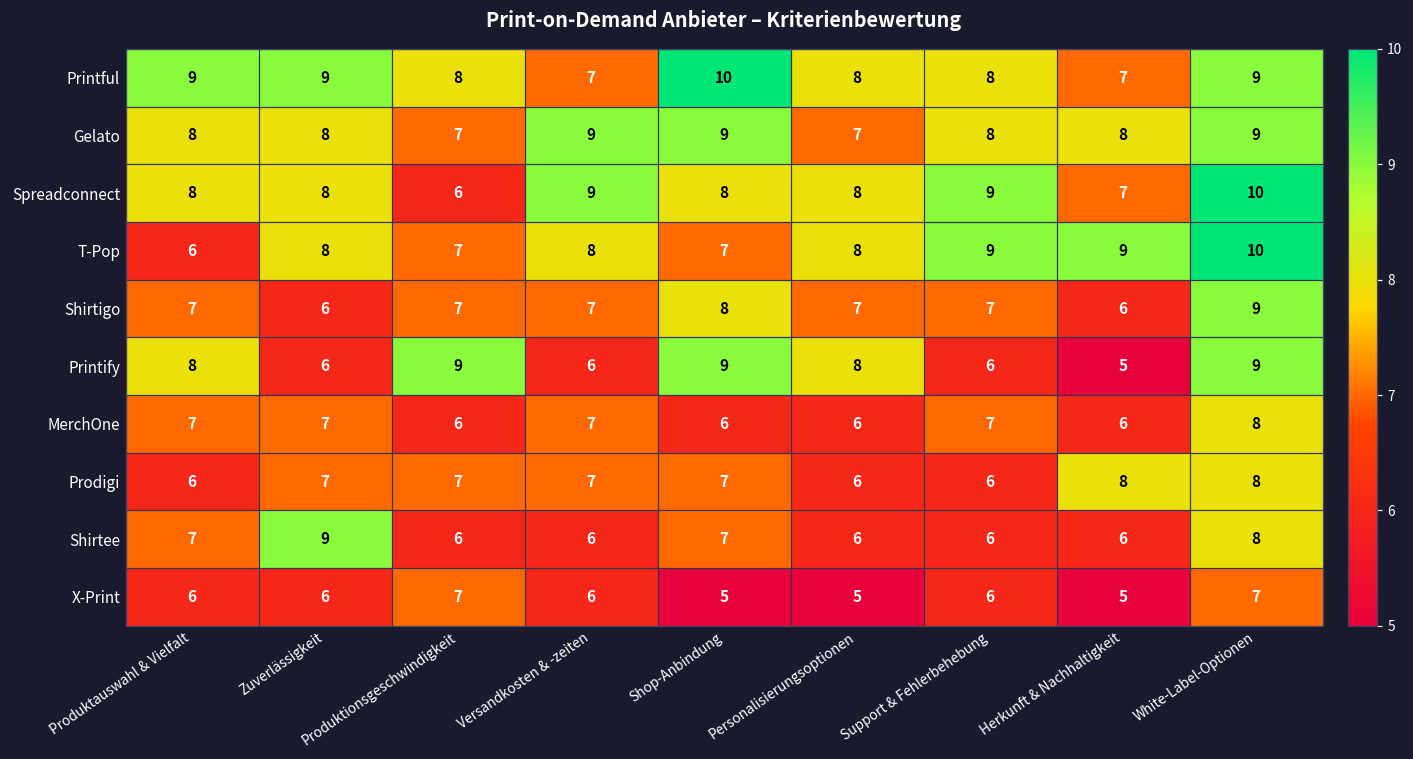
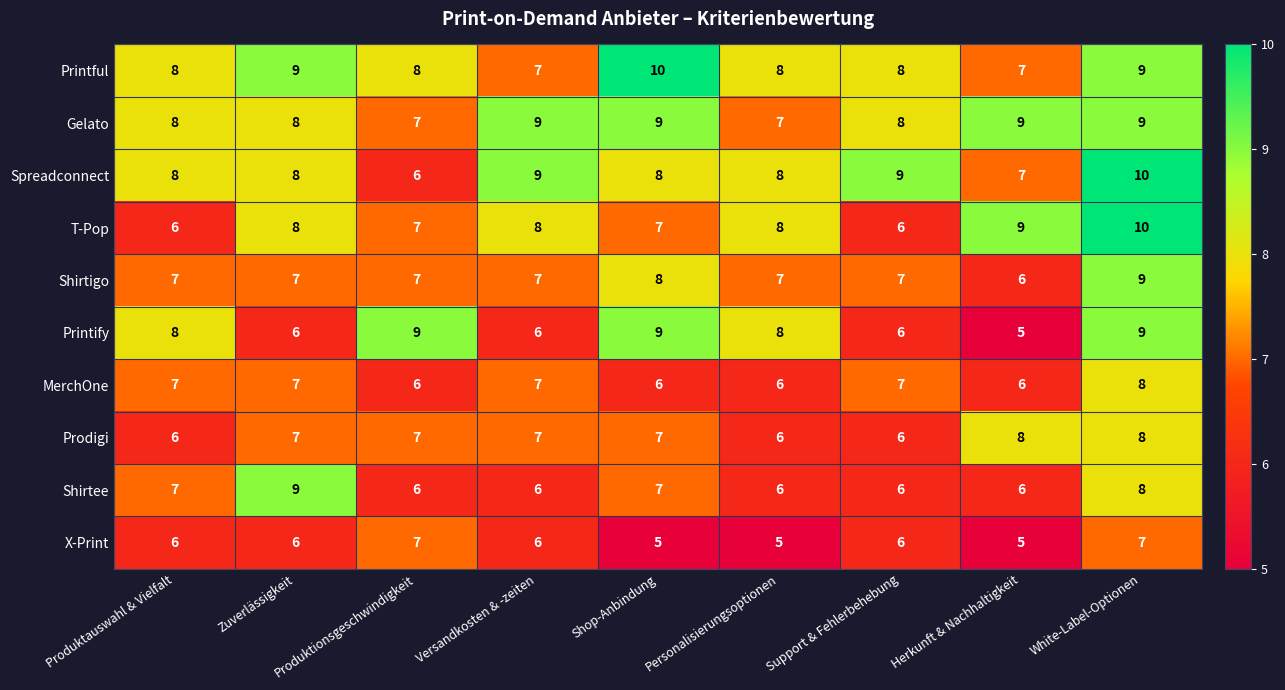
  {
    "Printful": {
-     "Produktauswahl & Vielfalt": 9,
+     "Produktauswahl & Vielfalt": 8,
      "Zuverlässigkeit": 9,
      "Produktionsgeschwindigkeit": 8,
      "Versandkosten & -zeiten": 7,
      "Shop-Anbindung": 10,
      "Personalisierungsoptionen": 8,
      "Support & Fehlerbehebung": 8,
      "Herkunft & Nachhaltigkeit": 7,
      "White-Label-Optionen": 9
    },
    "Gelato": {
      "Produktauswahl & Vielfalt": 8,
      "Zuverlässigkeit": 8,
      "Produktionsgeschwindigkeit": 7,
      "Versandkosten & -zeiten": 9,
      "Shop-Anbindung": 9,
      "Personalisierungsoptionen": 7,
      "Support & Fehlerbehebung": 8,
-     "Herkunft & Nachhaltigkeit": 8,
+     "Herkunft & Nachhaltigkeit": 9,
      "White-Label-Optionen": 9
    },
    "Spreadconnect": {
      "Produktauswahl & Vielfalt": 8,
      "Zuverlässigkeit": 8,
      "Produktionsgeschwindigkeit": 6,
      "Versandkosten & -zeiten": 9,
      "Shop-Anbindung": 8,
      "Personalisierungsoptionen": 8,
      "Support & Fehlerbehebung": 9,
      "Herkunft & Nachhaltigkeit": 7,
      "White-Label-Optionen": 10
    },
    "T-Pop": {
      "Produktauswahl & Vielfalt": 6,
      "Zuverlässigkeit": 8,
      "Produktionsgeschwindigkeit": 7,
      "Versandkosten & -zeiten": 8,
      "Shop-Anbindung": 7,
      "Personalisierungsoptionen": 8,
-     "Support & Fehlerbehebung": 9,
+     "Support & Fehlerbehebung": 6,
      "Herkunft & Nachhaltigkeit": 9,
      "White-Label-Optionen": 10
    },
    "Shirtigo": {
      "Produktauswahl & Vielfalt": 7,
-     "Zuverlässigkeit": 6,
+     "Zuverlässigkeit": 7,
      "Produktionsgeschwindigkeit": 7,
      "Versandkosten & -zeiten": 7,
      "Shop-Anbindung": 8,
      "Personalisierungsoptionen": 7,
      "Support & Fehlerbehebung": 7,
      "Herkunft & Nachhaltigkeit": 6,
      "White-Label-Optionen": 9
    },
    "Printify": {
      "Produktauswahl & Vielfalt": 8,
      "Zuverlässigkeit": 6,
      "Produktionsgeschwindigkeit": 9,
      "Versandkosten & -zeiten": 6,
      "Shop-Anbindung": 9,
      "Personalisierungsoptionen": 8,
      "Support & Fehlerbehebung": 6,
      "Herkunft & Nachhaltigkeit": 5,
      "White-Label-Optionen": 9
    },
    "MerchOne": {
      "Produktauswahl & Vielfalt": 7,
      "Zuverlässigkeit": 7,
      "Produktionsgeschwindigkeit": 6,
      "Versandkosten & -zeiten": 7,
      "Shop-Anbindung": 6,
      "Personalisierungsoptionen": 6,
      "Support & Fehlerbehebung": 7,
      "Herkunft & Nachhaltigkeit": 6,
      "White-Label-Optionen": 8
    },
    "Prodigi": {
      "Produktauswahl & Vielfalt": 6,
      "Zuverlässigkeit": 7,
      "Produktionsgeschwindigkeit": 7,
      "Versandkosten & -zeiten": 7,
      "Shop-Anbindung": 7,
      "Personalisierungsoptionen": 6,
      "Support & Fehlerbehebung": 6,
      "Herkunft & Nachhaltigkeit": 8,
      "White-Label-Optionen": 8
    },
    "Shirtee": {
      "Produktauswahl & Vielfalt": 7,
      "Zuverlässigkeit": 9,
      "Produktionsgeschwindigkeit": 6,
      "Versandkosten & -zeiten": 6,
      "Shop-Anbindung": 7,
      "Personalisierungsoptionen": 6,
      "Support & Fehlerbehebung": 6,
      "Herkunft & Nachhaltigkeit": 6,
      "White-Label-Optionen": 8
    },
    "X-Print": {
      "Produktauswahl & Vielfalt": 6,
      "Zuverlässigkeit": 6,
      "Produktionsgeschwindigkeit": 7,
      "Versandkosten & -zeiten": 6,
      "Shop-Anbindung": 5,
      "Personalisierungsoptionen": 5,
      "Support & Fehlerbehebung": 6,
      "Herkunft & Nachhaltigkeit": 5,
      "White-Label-Optionen": 7
    }
  }
